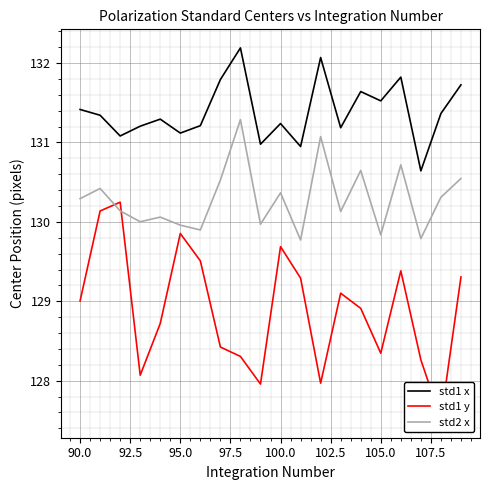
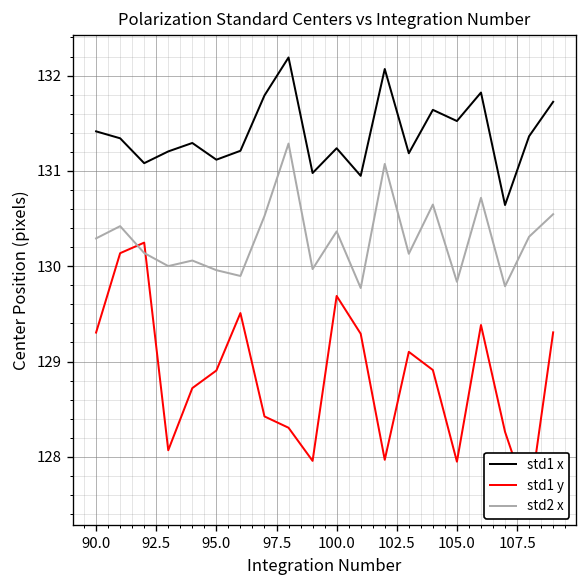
  {
    "std1 x": {
      "90.0": 131.4,
      "95.0": 131.1,
      "100.0": 131.2,
      "105.0": 131.5
    },
    "std1 y": {
-     "90.0": 129.0,
-     "95.0": 129.9,
+     "90.0": 129.3,
+     "95.0": 128.9,
      "100.0": 129.7,
-     "105.0": 128.3
+     "105.0": 127.9
    },
    "std2 x": {
      "90.0": 130.3,
      "95.0": 130.0,
      "100.0": 130.4,
      "105.0": 129.8
    }
  }
